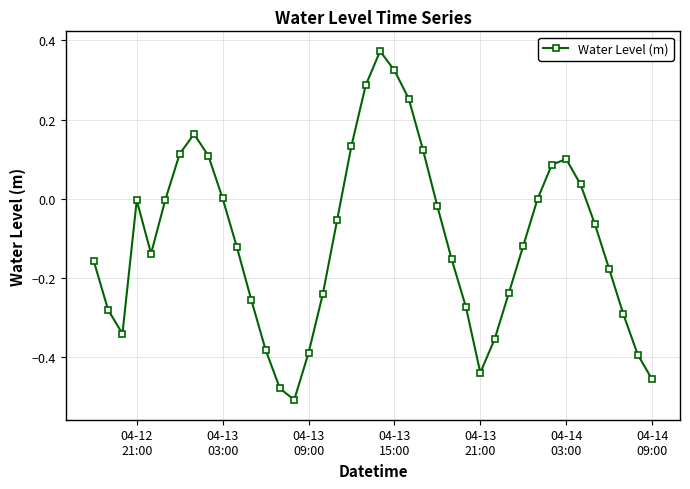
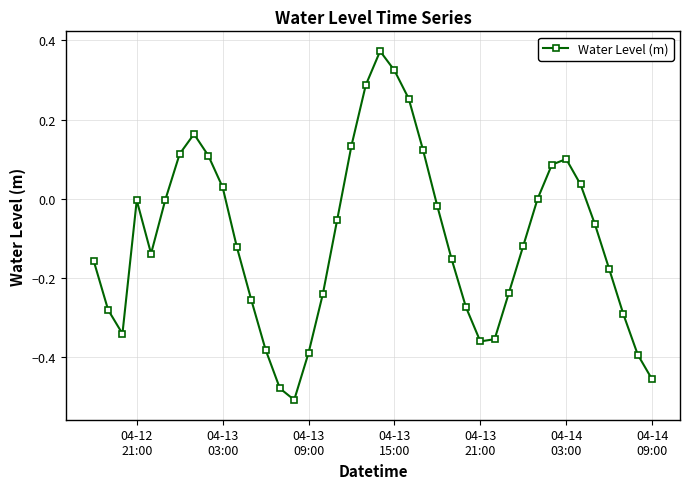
  {
    "04-12 21:00": 0.00,
-   "04-13 03:00": 0.00,
+   "04-13 03:00": 0.03,
    "04-13 09:00": -0.39,
    "04-13 15:00": 0.32,
-   "04-13 21:00": -0.44,
+   "04-13 21:00": -0.36,
    "04-14 03:00": 0.10,
    "04-14 09:00": -0.46
  }
